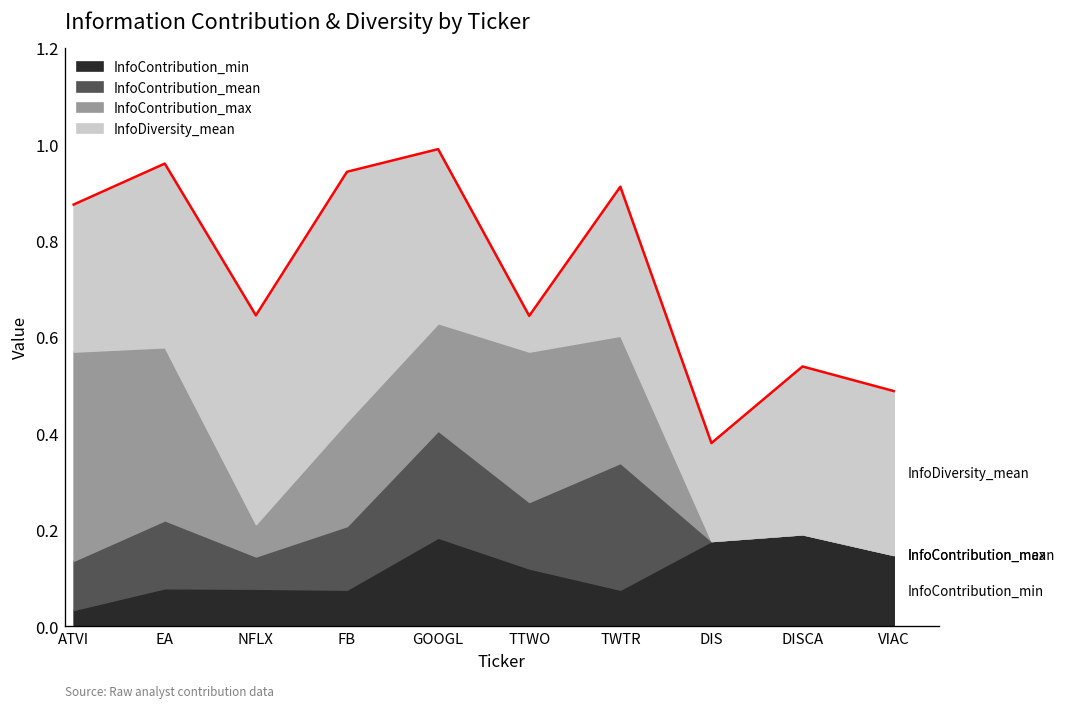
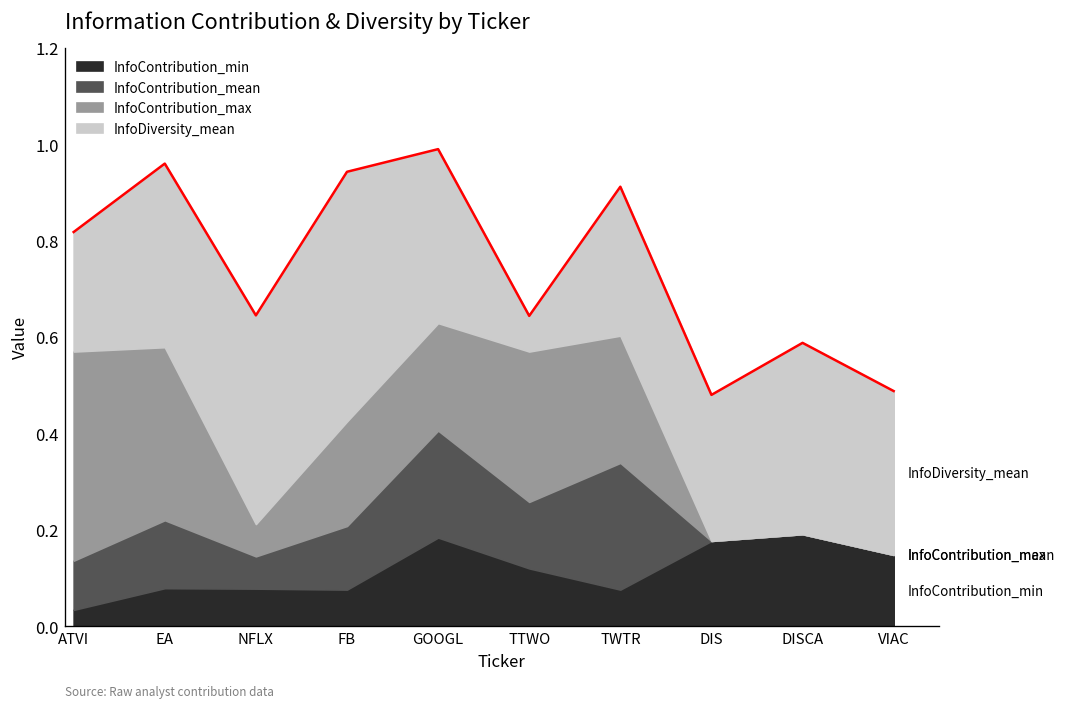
  {
    "InfoDiversity_mean": {
-     "ATVI": 0.31,
+     "ATVI": 0.25,
      "EA": 0.38,
      "NFLX": 0.43,
      "FB": 0.52,
      "GOOGL": 0.36,
      "TTWO": 0.07,
      "TWTR": 0.31,
-     "DIS": 0.20,
-     "DISCA": 0.35,
+     "DIS": 0.30,
+     "DISCA": 0.40,
      "VIAC": 0.34
    }
  }
